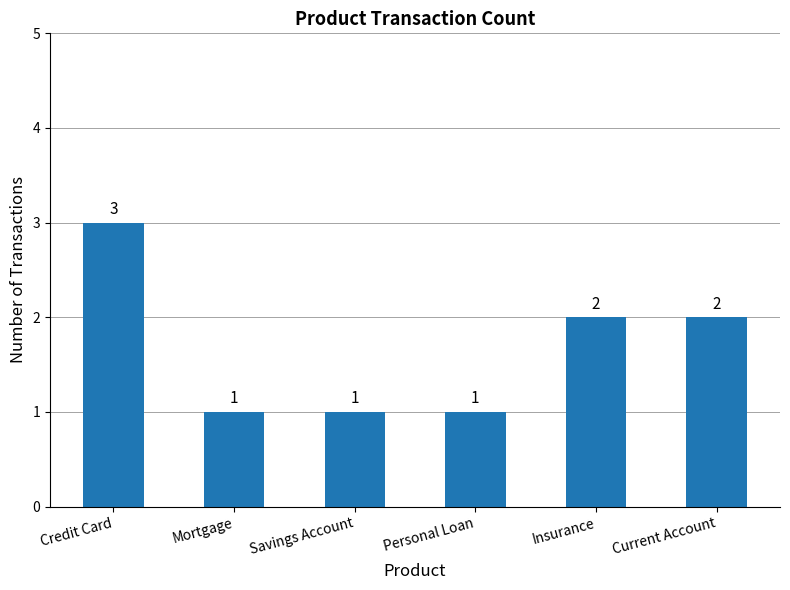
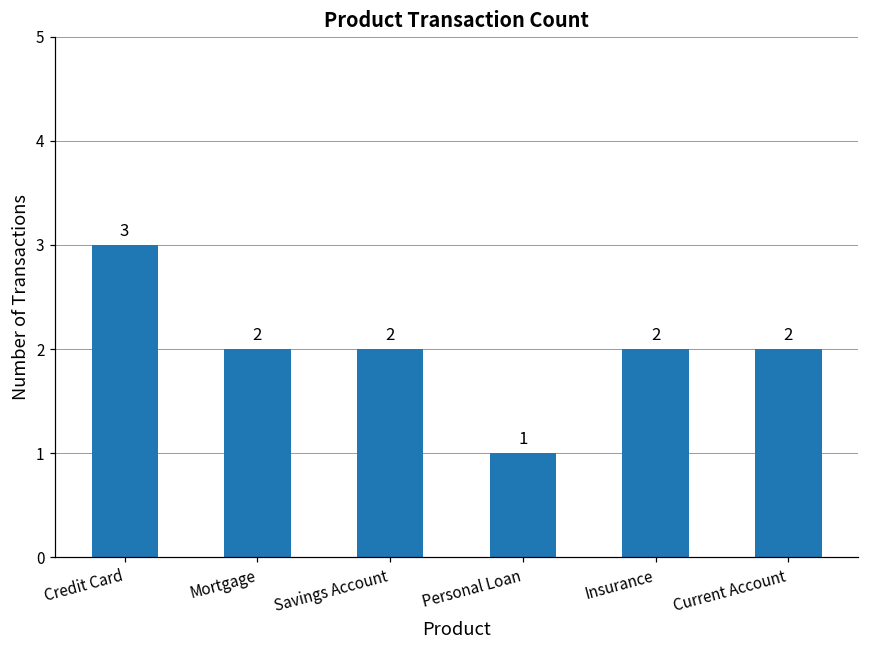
  {
    "Credit Card": 3,
-   "Mortgage": 1,
-   "Savings Account": 1,
+   "Mortgage": 2,
+   "Savings Account": 2,
    "Personal Loan": 1,
    "Insurance": 2,
    "Current Account": 2
  }
